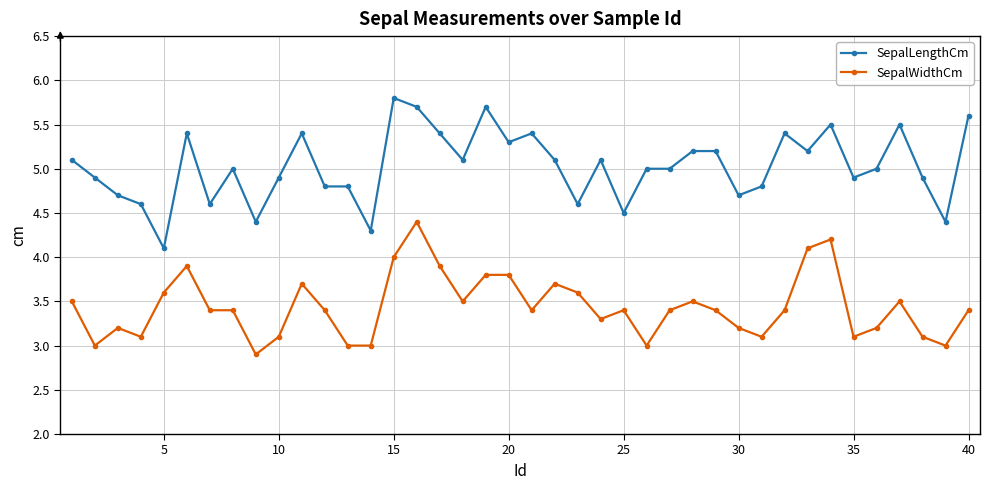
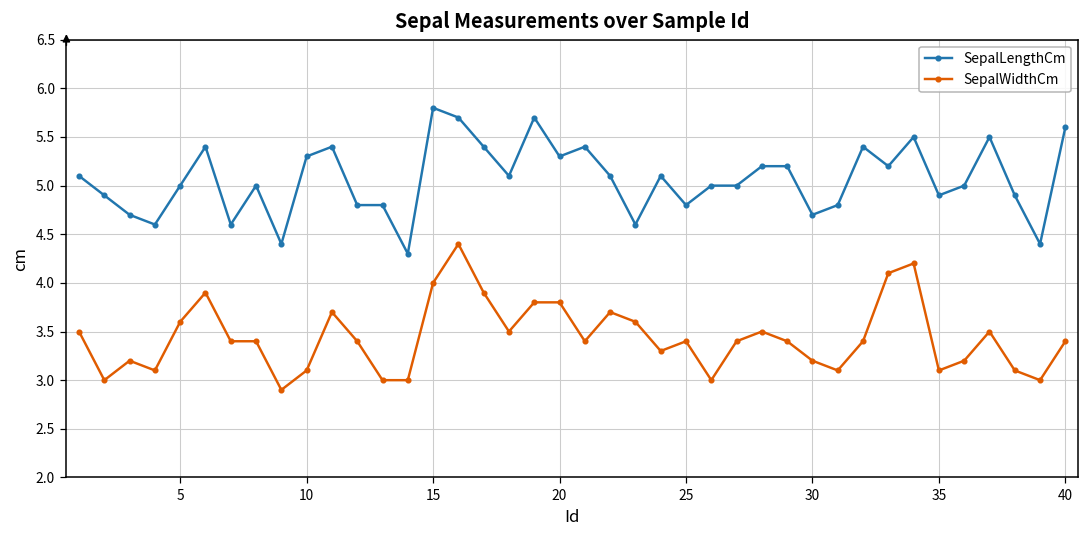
  {
    "SepalLengthCm": {
-     "5": 4.1,
-     "10": 4.9,
+     "5": 5.0,
+     "10": 5.3,
      "15": 5.8,
      "20": 5.3,
-     "25": 4.5,
+     "25": 4.8,
      "30": 4.7,
      "35": 4.9,
      "40": 5.6
    },
    "SepalWidthCm": {
      "5": 3.6,
      "10": 3.1,
      "15": 4.0,
      "20": 3.8,
      "25": 3.4,
      "30": 3.2,
      "35": 3.1,
      "40": 3.4
    }
  }
